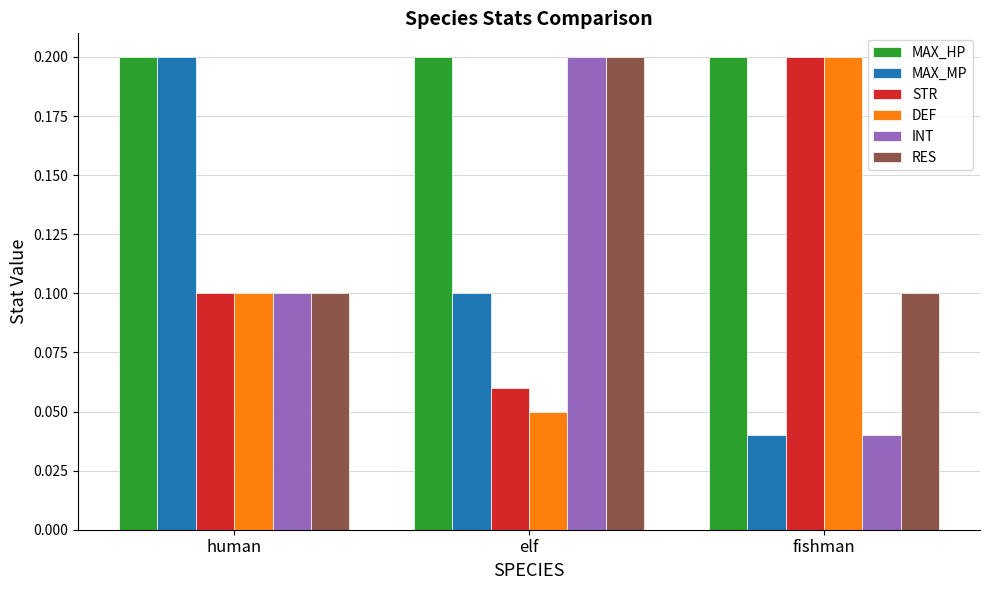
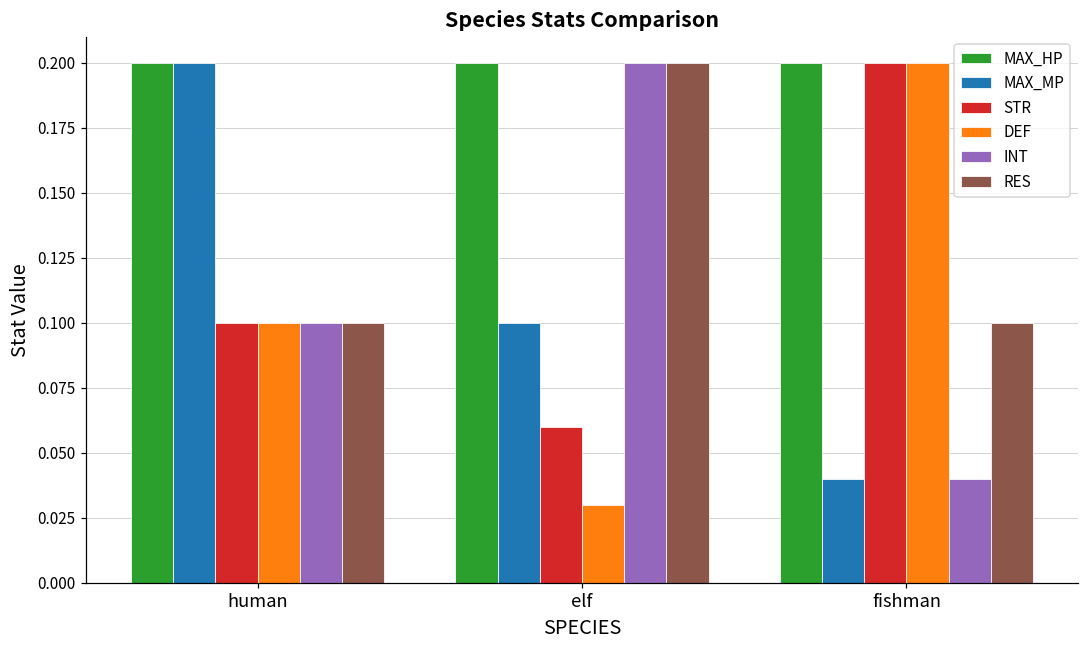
  {
    "MAX_HP": {
      "human": 0.20,
      "elf": 0.20,
      "fishman": 0.20
    },
    "MAX_MP": {
      "human": 0.20,
      "elf": 0.10,
      "fishman": 0.04
    },
    "STR": {
      "human": 0.10,
      "elf": 0.06,
      "fishman": 0.20
    },
    "DEF": {
      "human": 0.10,
-     "elf": 0.05,
+     "elf": 0.03,
      "fishman": 0.20
    },
    "INT": {
      "human": 0.10,
      "elf": 0.20,
      "fishman": 0.04
    },
    "RES": {
      "human": 0.10,
      "elf": 0.20,
      "fishman": 0.10
    }
  }
